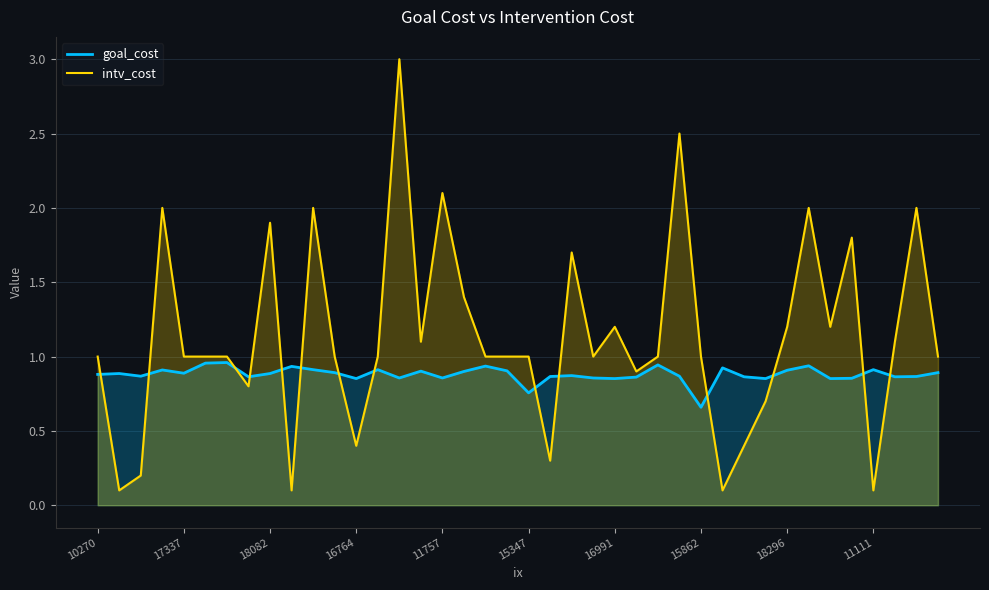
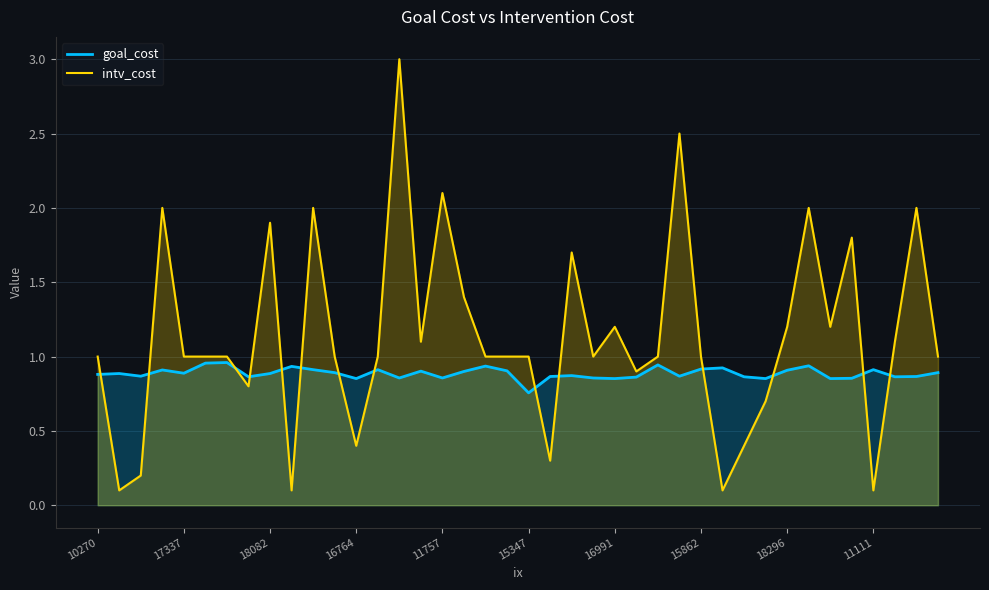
  {
    "goal_cost": {
      "10270": 0.88,
      "17337": 0.89,
      "18082": 0.89,
      "16764": 0.85,
      "11757": 0.86,
      "15347": 0.76,
      "16991": 0.85,
-     "15862": 0.66,
+     "15862": 0.92,
      "18296": 0.91,
      "11111": 0.91
    },
    "intv_cost": {
      "10270": 1.00,
      "17337": 1.00,
      "18082": 1.90,
      "16764": 0.40,
      "11757": 2.10,
      "15347": 1.00,
      "16991": 1.20,
      "15862": 1.00,
      "18296": 1.20,
      "11111": 0.10
    }
  }
